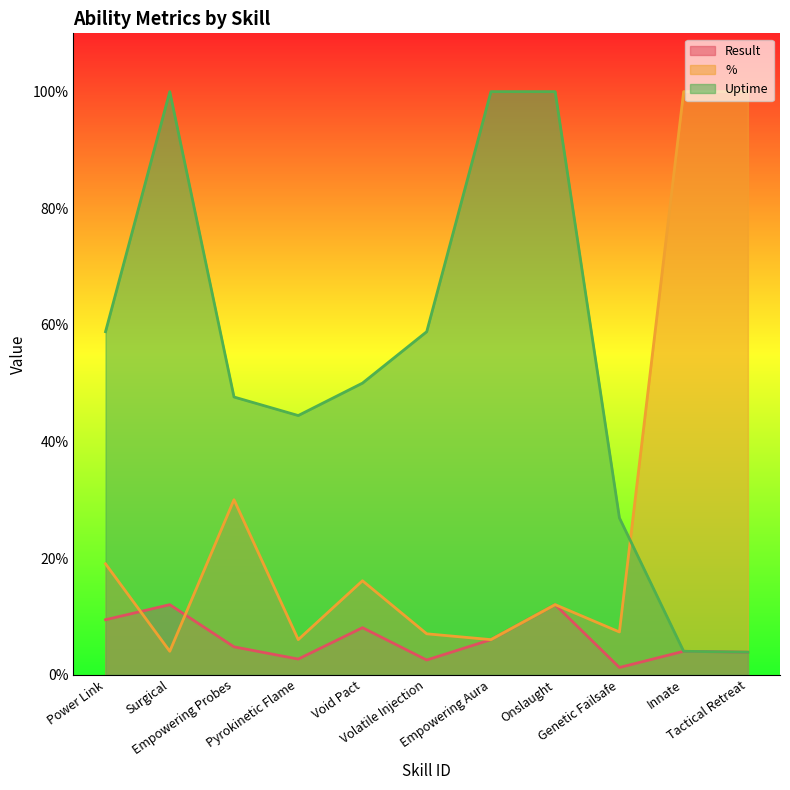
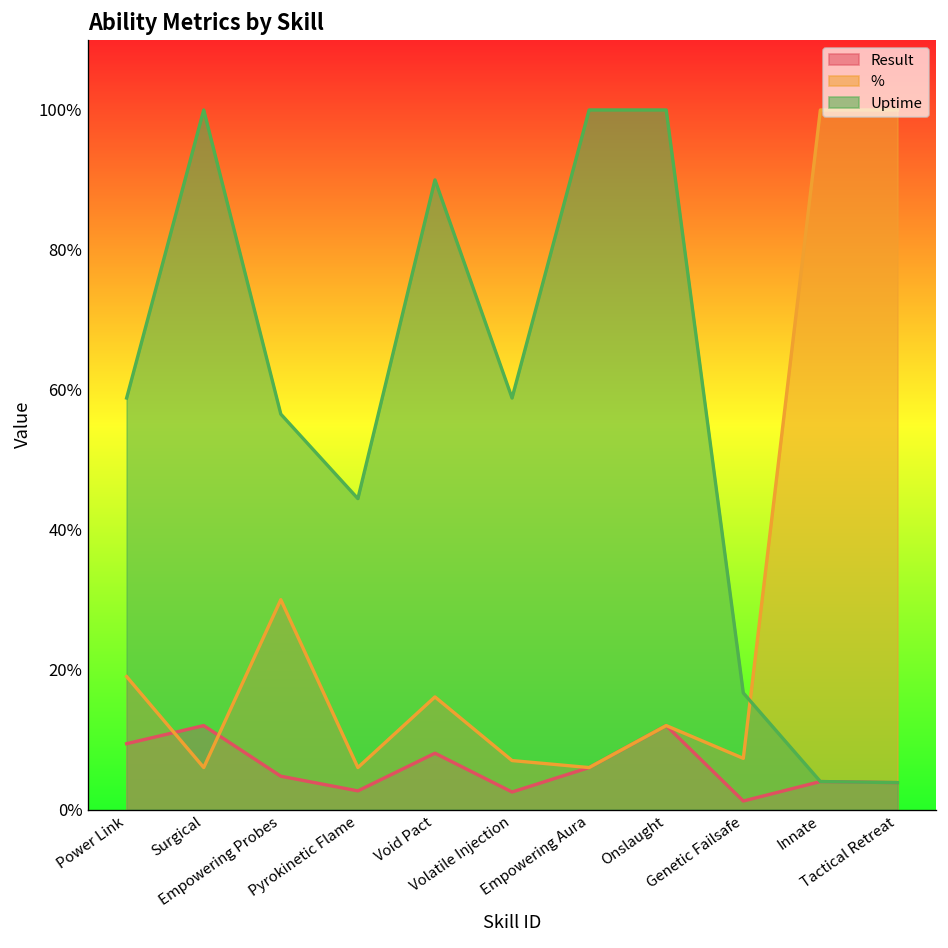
  {
    "Result": {
      "Power Link": "9%",
      "Surgical": "12%",
      "Empowering Probes": "5%",
      "Pyrokinetic Flame": "3%",
      "Void Pact": "8%",
      "Volatile Injection": "3%",
      "Genetic Failsafe": "1%"
    },
    "%": {
      "Power Link": "19%",
-     "Surgical": "4%",
+     "Surgical": "6%",
      "Empowering Probes": "30%",
      "Pyrokinetic Flame": "6%",
      "Void Pact": "16%",
      "Volatile Injection": "7%",
      "Genetic Failsafe": "7%",
      "Innate": "100%"
    },
    "Uptime": {
      "Power Link": "59%",
      "Surgical": "100%",
-     "Empowering Probes": "48%",
+     "Empowering Probes": "57%",
      "Pyrokinetic Flame": "44%",
-     "Void Pact": "50%",
+     "Void Pact": "90%",
      "Volatile Injection": "59%",
      "Empowering Aura": "100%",
      "Onslaught": "100%",
-     "Genetic Failsafe": "27%"
+     "Genetic Failsafe": "17%"
    }
  }
